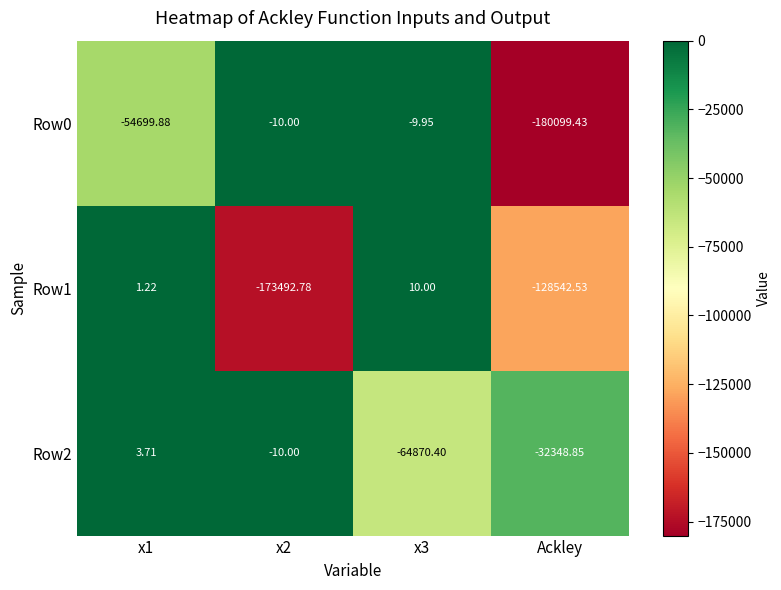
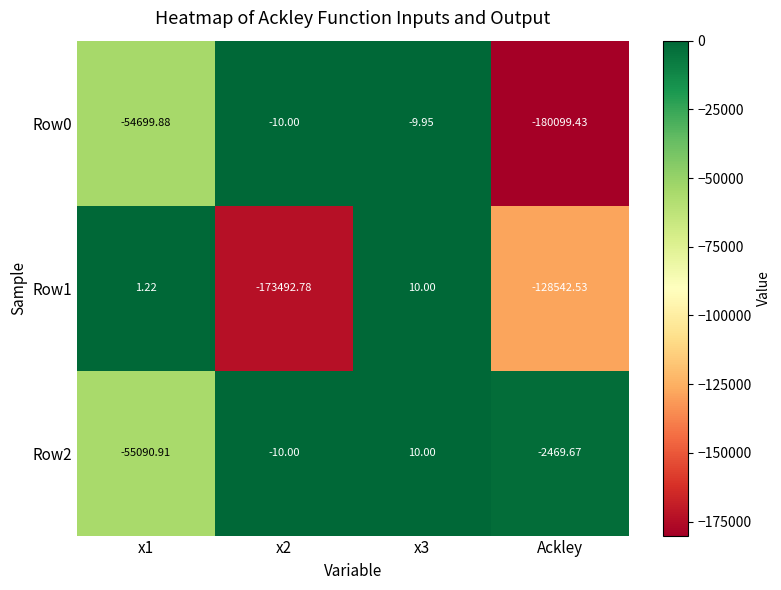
  {
    "Row0": {
      "x1": -54699.88,
      "x2": -10.00,
      "x3": -9.95,
      "Ackley": -180099.43
    },
    "Row1": {
      "x1": 1.22,
      "x2": -173492.78,
      "x3": 10.00,
      "Ackley": -128542.53
    },
    "Row2": {
-     "x1": 3.71,
+     "x1": -55090.91,
      "x2": -10.00,
-     "x3": -64870.40,
-     "Ackley": -32348.85
+     "x3": 10.00,
+     "Ackley": -2469.67
    }
  }
